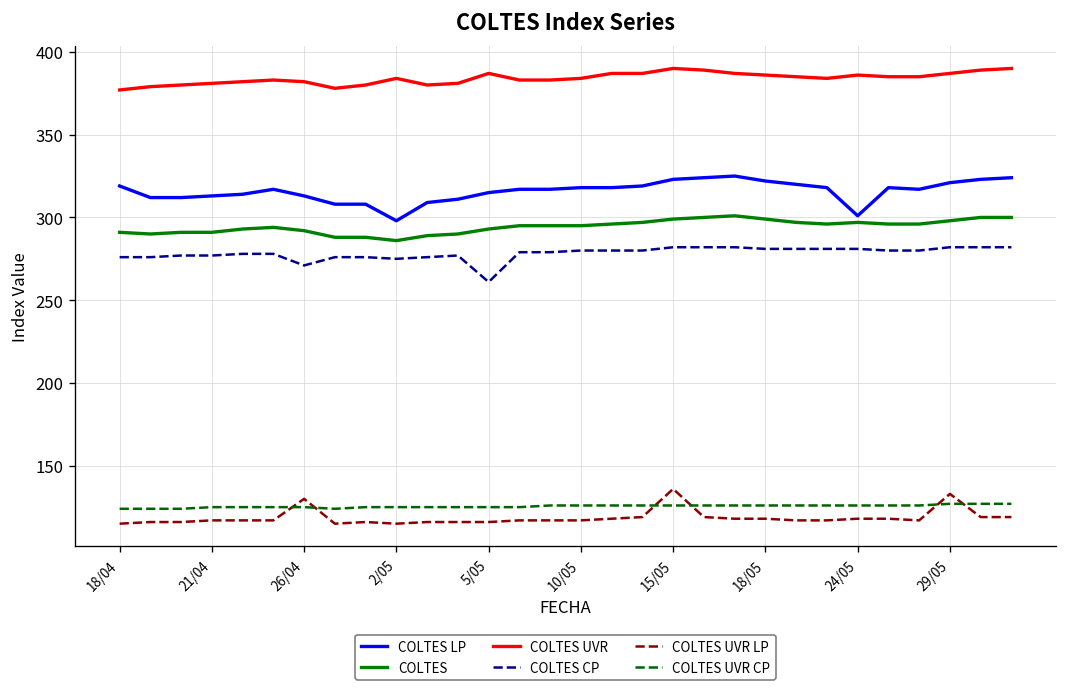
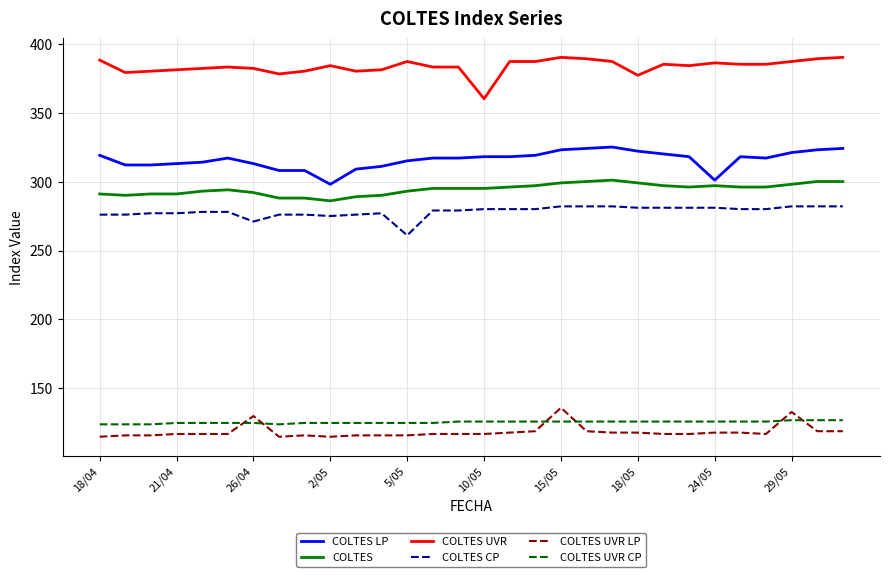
  {
    "COLTES LP": {
      "18/04": 319,
      "21/04": 313,
      "26/04": 313,
      "2/05": 298,
      "5/05": 315,
      "10/05": 318,
      "15/05": 323,
      "18/05": 322,
      "24/05": 301,
      "29/05": 321
    },
    "COLTES UVR": {
-     "18/04": 377,
+     "18/04": 388,
      "21/04": 381,
      "26/04": 382,
      "2/05": 384,
      "5/05": 387,
-     "10/05": 384,
+     "10/05": 360,
      "15/05": 390,
-     "18/05": 386,
+     "18/05": 377,
      "24/05": 386,
      "29/05": 387
    },
    "COLTES CP": {
      "18/04": 276,
      "21/04": 277,
      "26/04": 271,
      "2/05": 275,
      "5/05": 261,
      "10/05": 280,
      "15/05": 282,
      "18/05": 281,
      "24/05": 281,
      "29/05": 282
    },
    "COLTES UVR LP": {
      "18/04": 115,
      "21/04": 117,
      "26/04": 130,
      "2/05": 115,
      "5/05": 116,
      "10/05": 117,
      "15/05": 136,
      "18/05": 118,
      "24/05": 118,
      "29/05": 133
    }
  }
